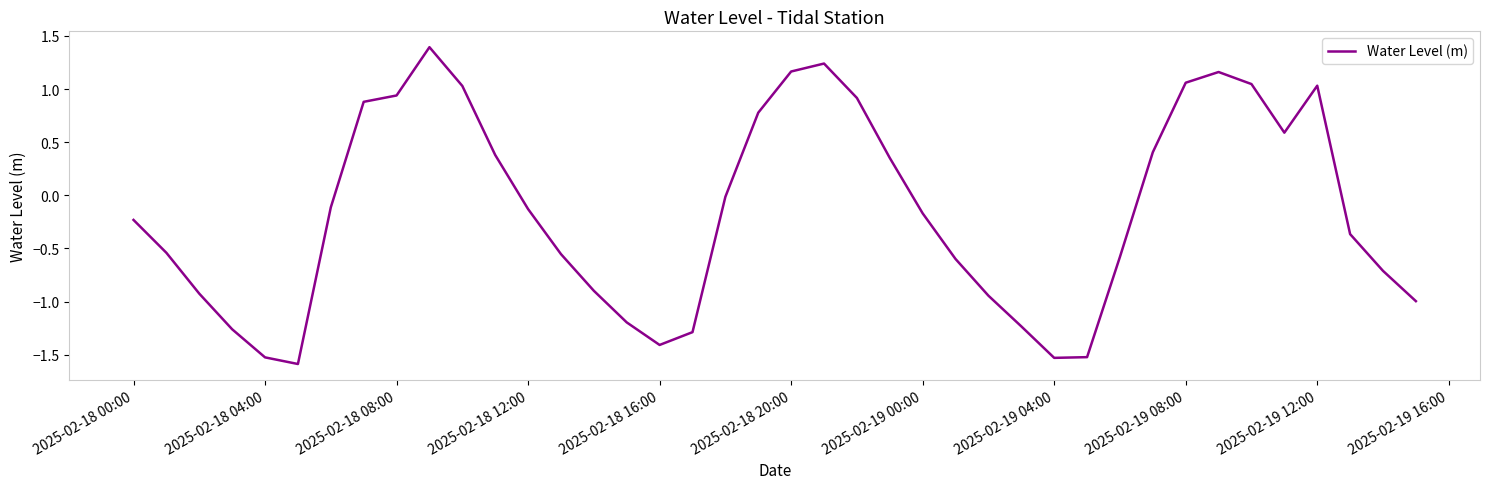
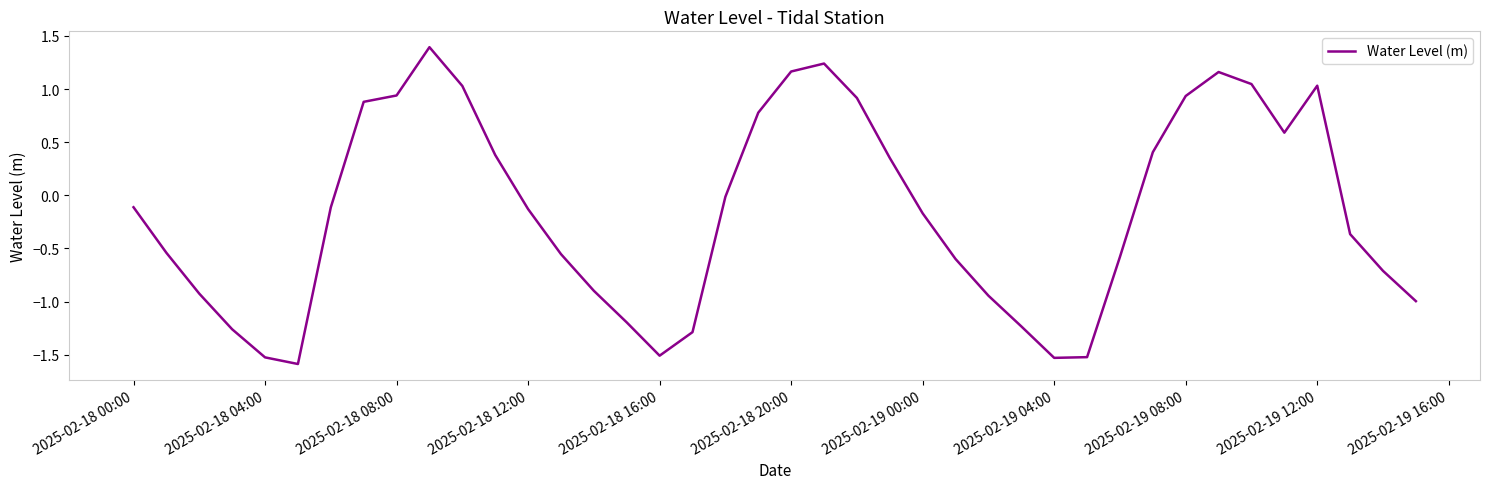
  {
-   "2025-02-18 00:00": -0.23,
+   "2025-02-18 00:00": -0.11,
    "2025-02-18 04:00": -1.53,
    "2025-02-18 08:00": 0.94,
    "2025-02-18 12:00": -0.13,
-   "2025-02-18 16:00": -1.41,
+   "2025-02-18 16:00": -1.51,
    "2025-02-18 20:00": 1.17,
    "2025-02-19 00:00": -0.17,
    "2025-02-19 04:00": -1.53,
-   "2025-02-19 08:00": 1.06,
+   "2025-02-19 08:00": 0.94,
    "2025-02-19 12:00": 1.03
  }
